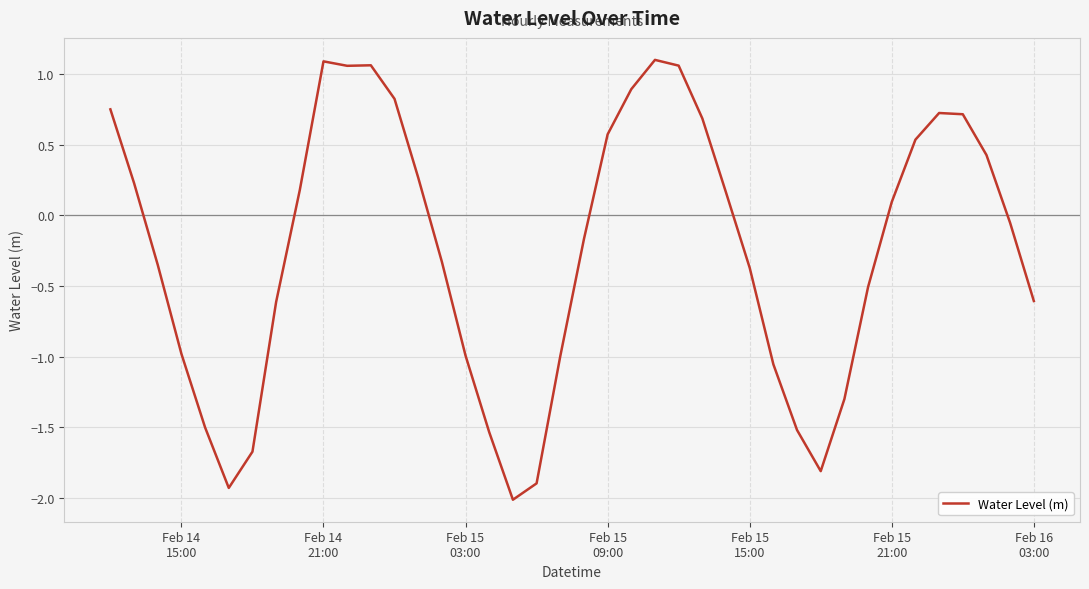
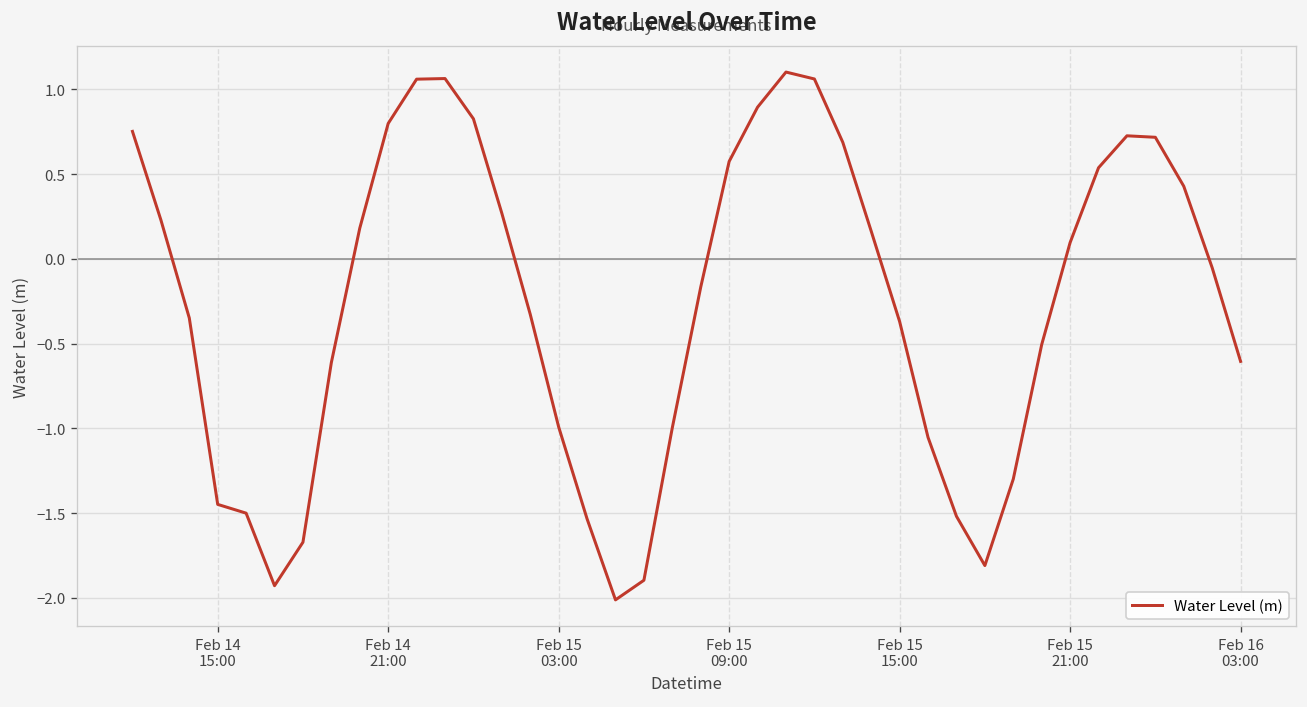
  {
-   "Feb 14 15:00": -0.98,
-   "Feb 14 21:00": 1.09,
+   "Feb 14 15:00": -1.45,
+   "Feb 14 21:00": 0.80,
    "Feb 15 03:00": -0.99,
    "Feb 15 09:00": 0.57,
    "Feb 15 15:00": -0.37,
    "Feb 15 21:00": 0.10,
    "Feb 16 03:00": -0.61
  }
